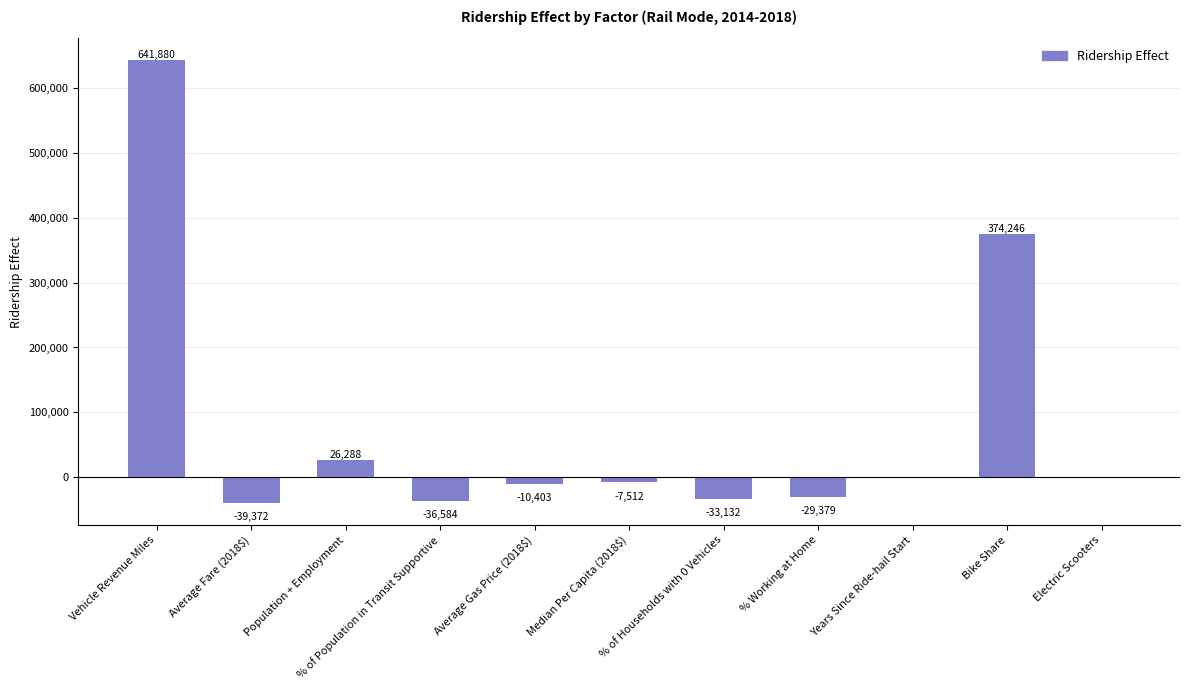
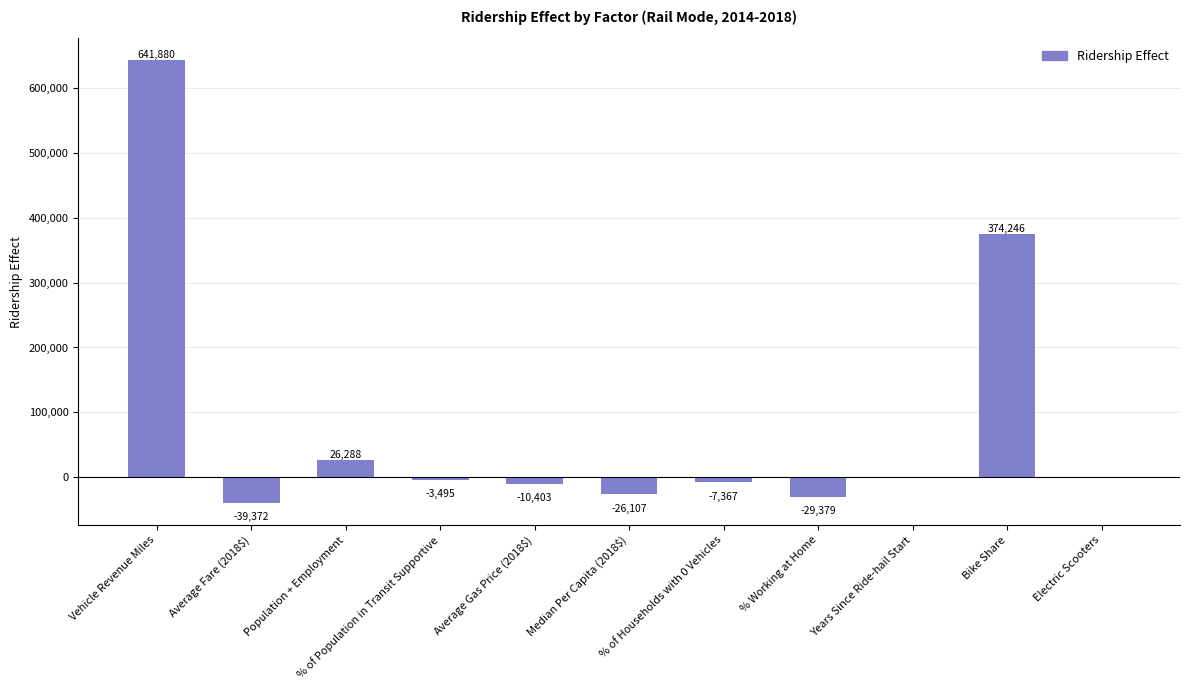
  {
    "Vehicle Revenue Miles": "641,880",
    "Average Fare (2018$)": "-39,372",
    "Population + Employment": "26,288",
-   "% of Population in Transit Supportive": "-36,584",
+   "% of Population in Transit Supportive": "-3,495",
    "Average Gas Price (2018$)": "-10,403",
-   "Median Per Capita (2018$)": "-7,512",
-   "% of Households with 0 Vehicles": "-33,132",
+   "Median Per Capita (2018$)": "-26,107",
+   "% of Households with 0 Vehicles": "-7,367",
    "% Working at Home": "-29,379",
    "Bike Share": "374,246"
  }
